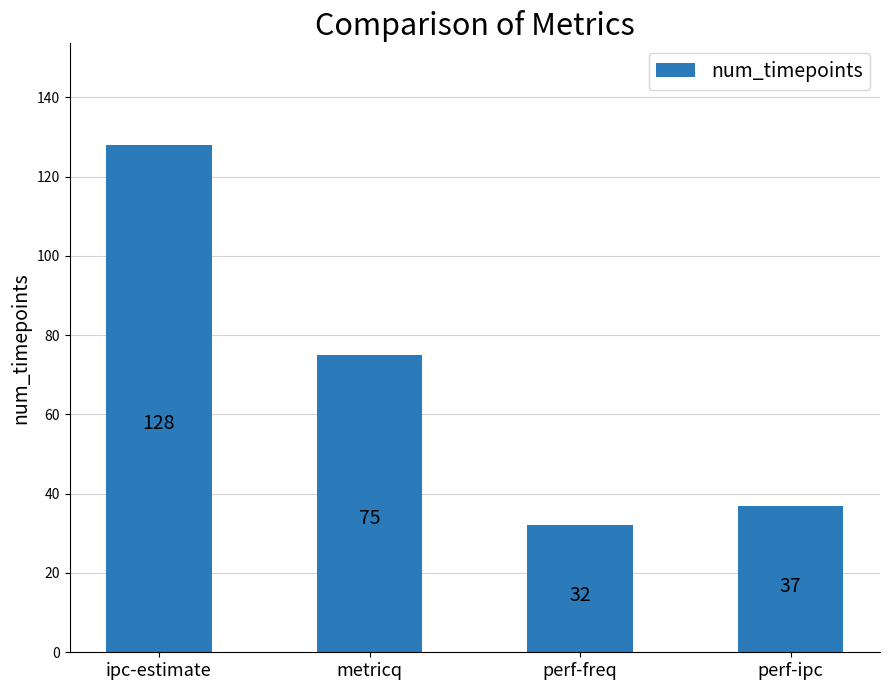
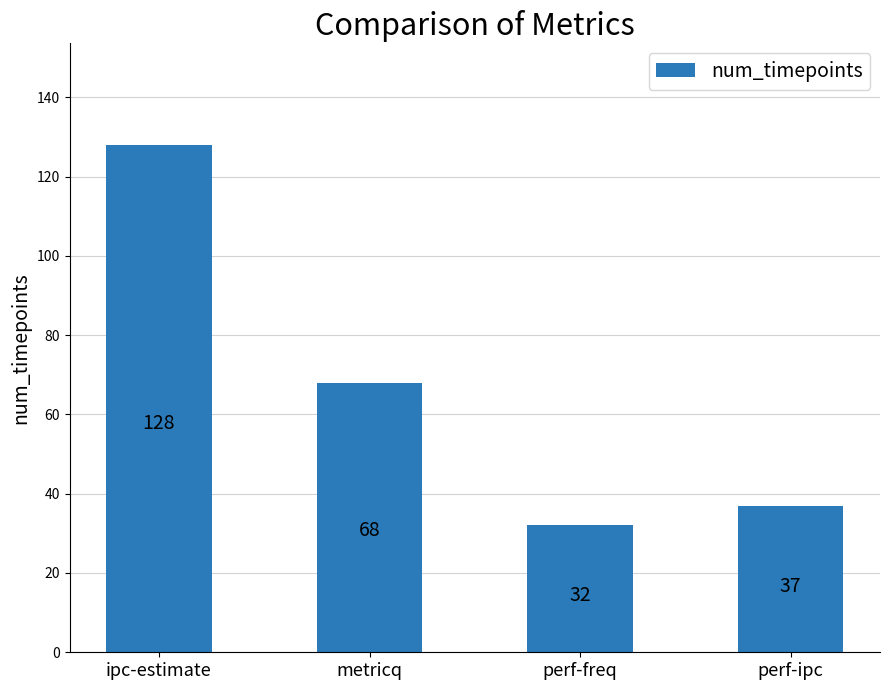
  {
    "ipc-estimate": 128,
-   "metricq": 75,
+   "metricq": 68,
    "perf-freq": 32,
    "perf-ipc": 37
  }
